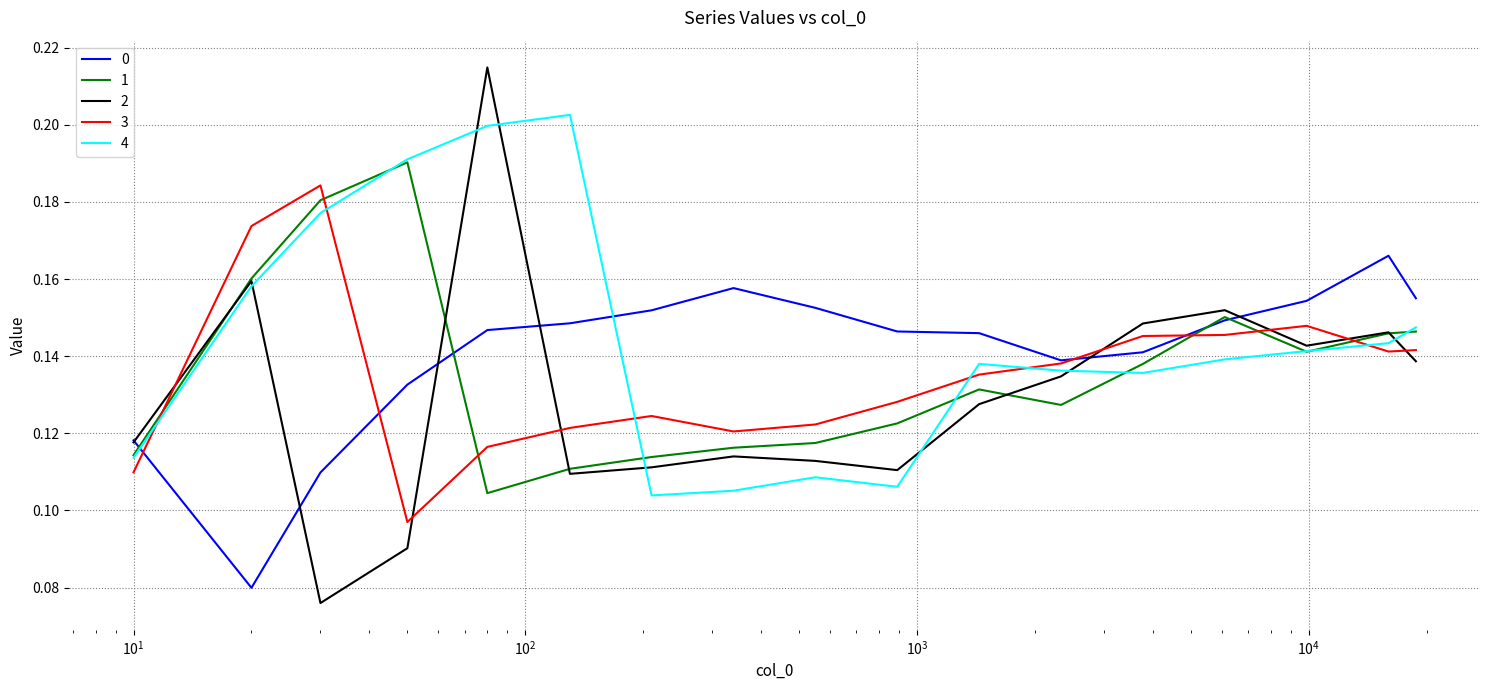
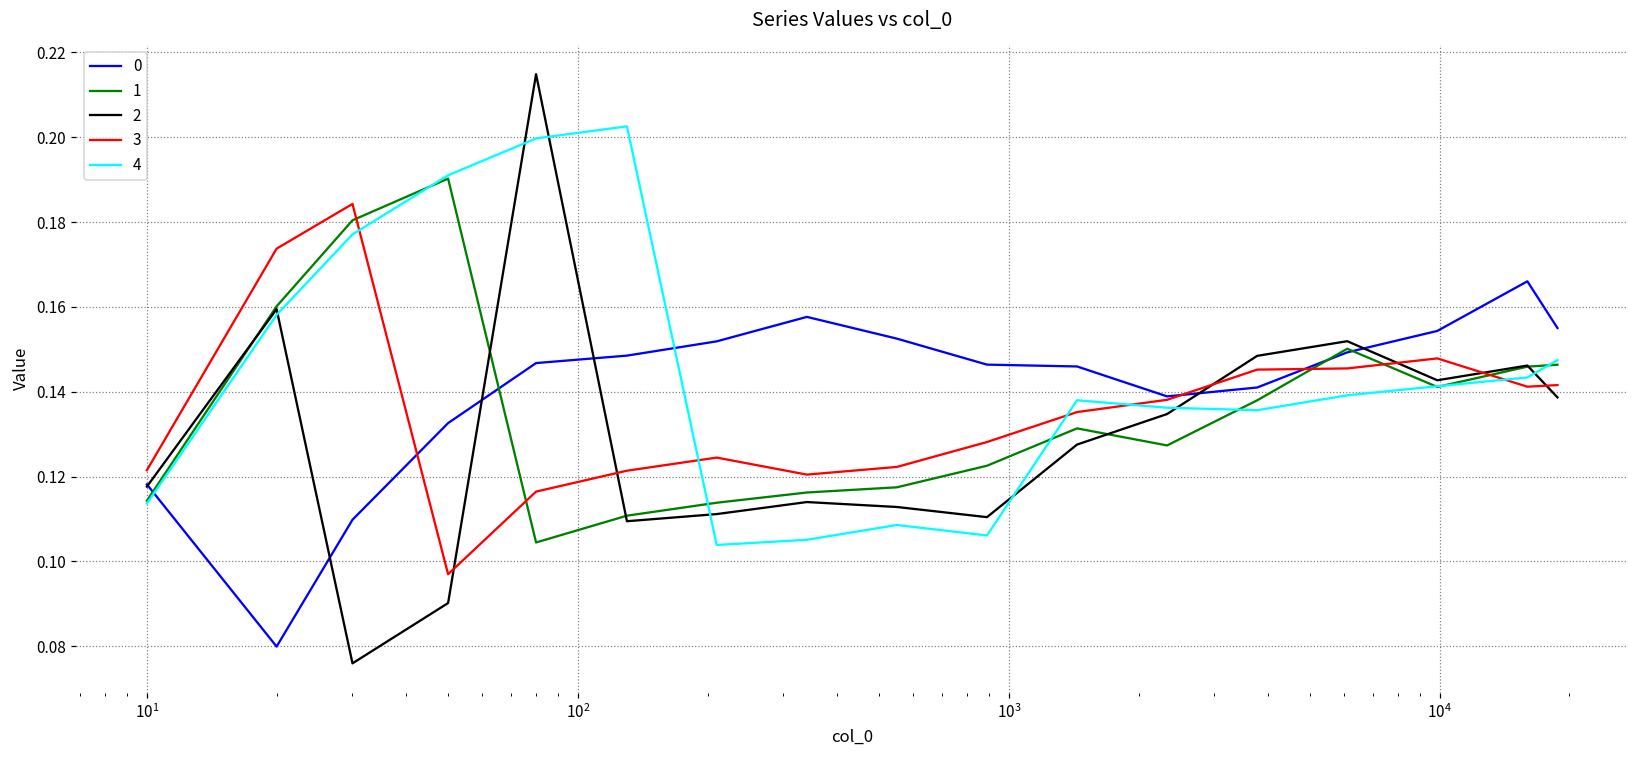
  {
    "3": {
-     "10^1": 0.110
+     "10^1": 0.122
    }
  }
